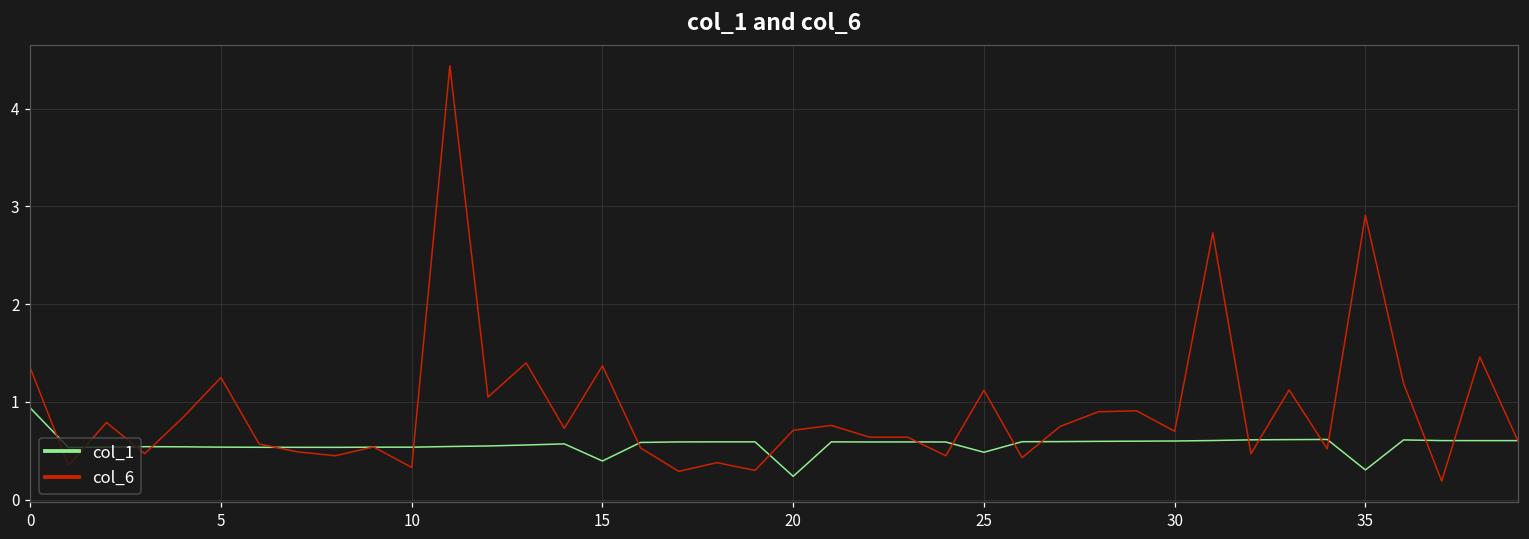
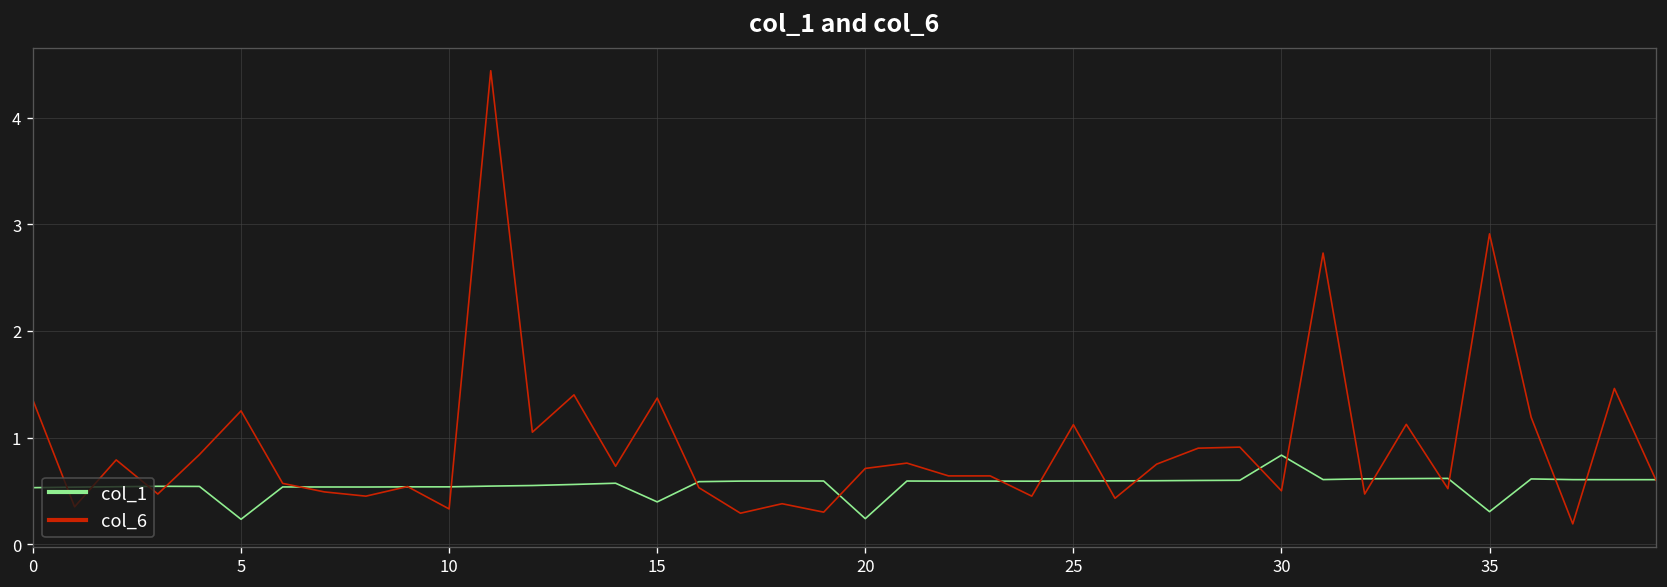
  {
    "col_1": {
-     "0": 0.9,
-     "5": 0.5,
+     "0": 0.5,
+     "5": 0.2,
      "10": 0.5,
      "15": 0.4,
      "20": 0.2,
-     "25": 0.5,
-     "30": 0.6,
+     "25": 0.6,
+     "30": 0.8,
      "35": 0.3
    },
    "col_6": {
      "0": 1.4,
      "5": 1.3,
      "10": 0.3,
      "15": 1.4,
      "20": 0.7,
      "25": 1.1,
-     "30": 0.7,
+     "30": 0.5,
      "35": 2.9
    }
  }
